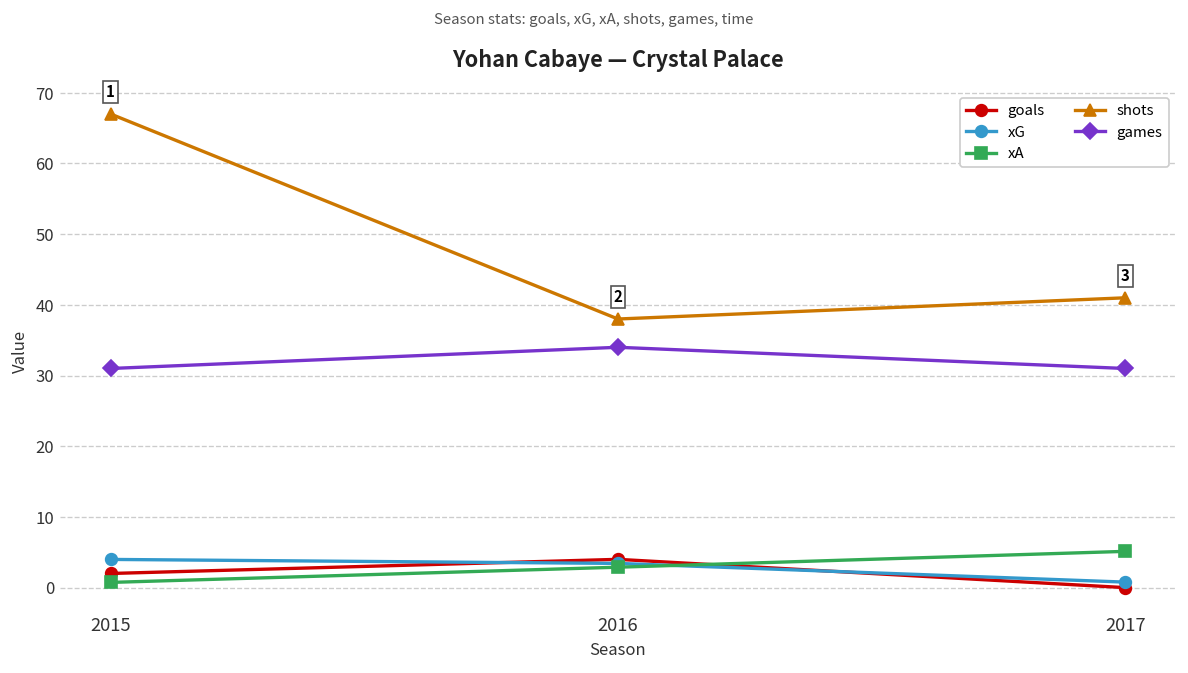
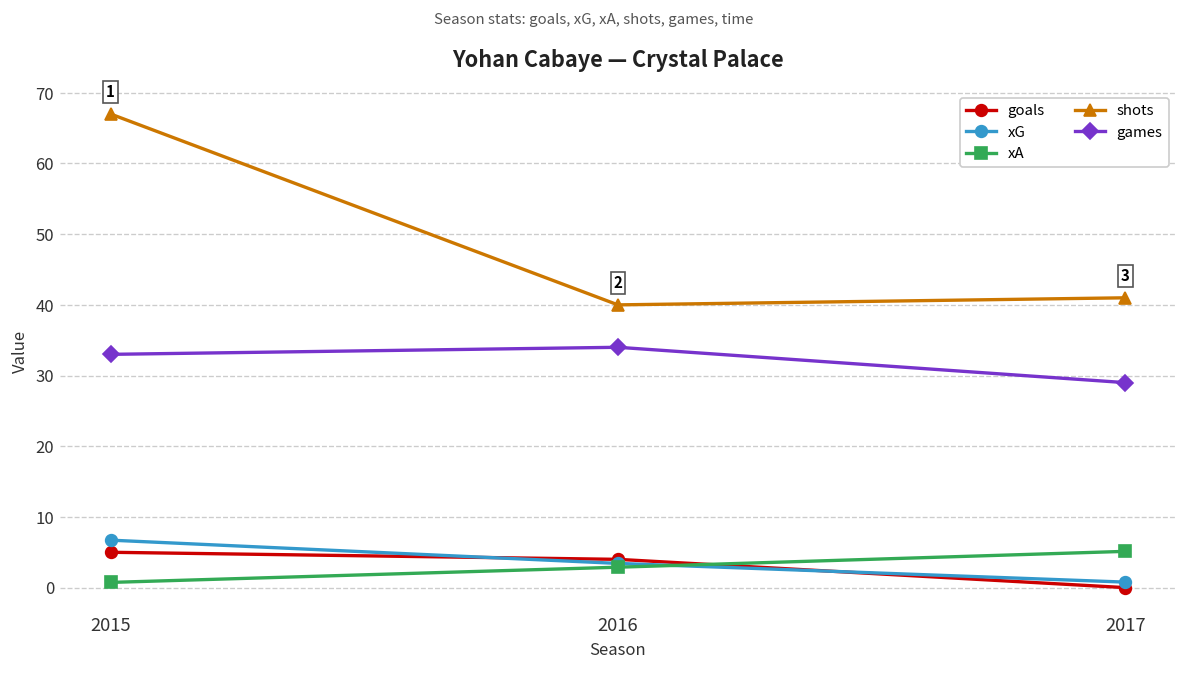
  {
    "goals": {
-     "2015": 2,
+     "2015": 5,
      "2016": 4,
      "2017": 0
    },
    "xG": {
-     "2015": 4,
+     "2015": 7,
      "2016": 3,
      "2017": 1
    },
    "xA": {
      "2015": 1,
      "2016": 3,
      "2017": 5
    },
    "shots": {
-     "2016": 38
+     "2016": 40
    },
    "games": {
-     "2015": 31,
+     "2015": 33,
      "2016": 34,
-     "2017": 31
+     "2017": 29
    }
  }
